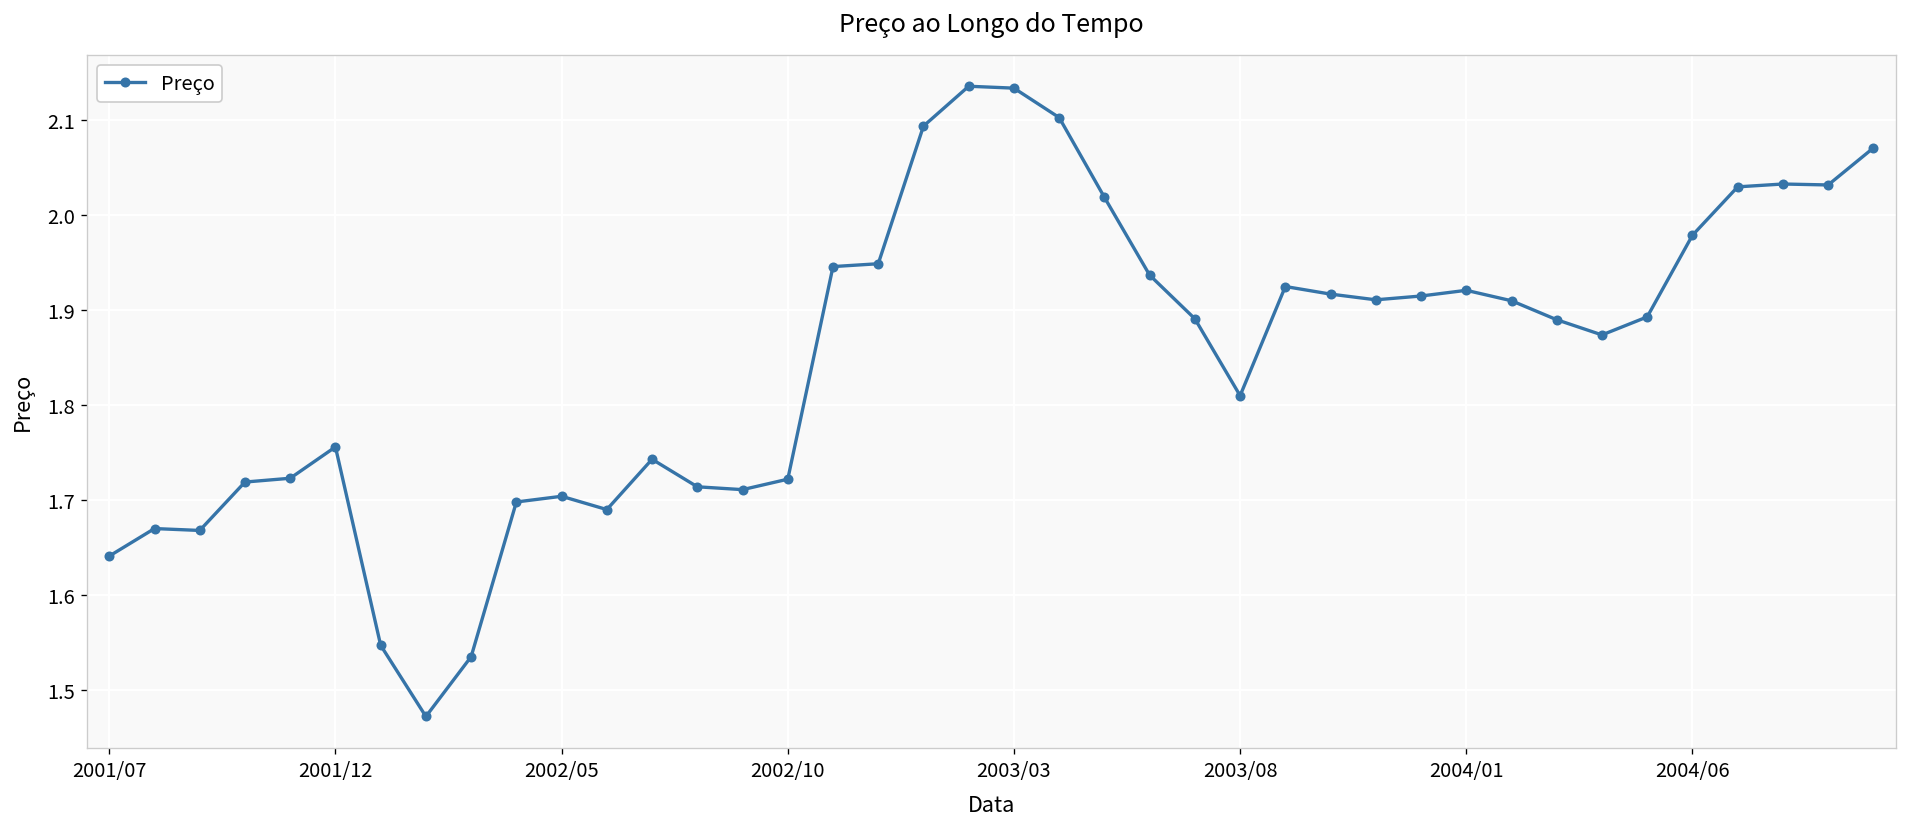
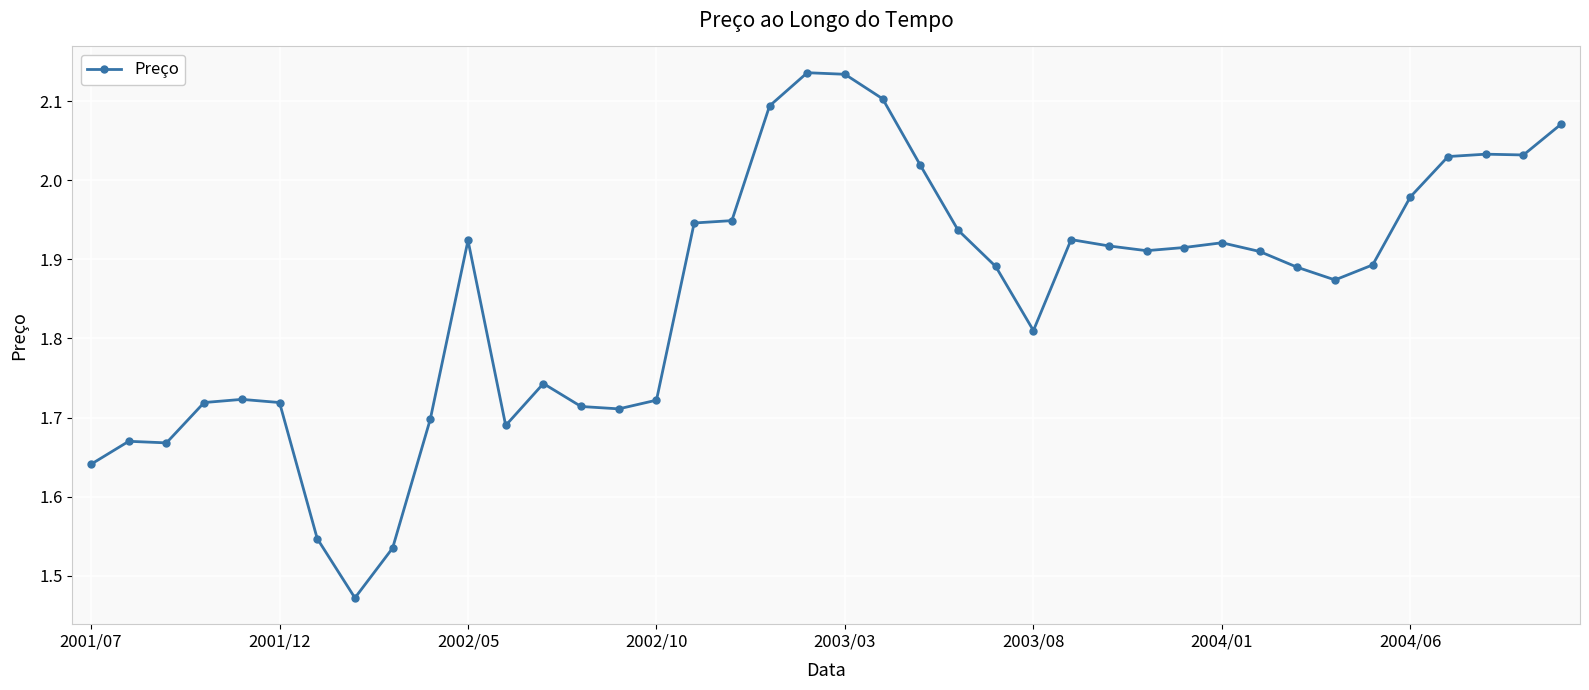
  {
    "2001/07": 1.64,
-   "2001/12": 1.76,
-   "2002/05": 1.70,
+   "2001/12": 1.72,
+   "2002/05": 1.92,
    "2002/10": 1.72,
    "2003/03": 2.13,
    "2003/08": 1.81,
    "2004/01": 1.92,
    "2004/06": 1.98
  }
